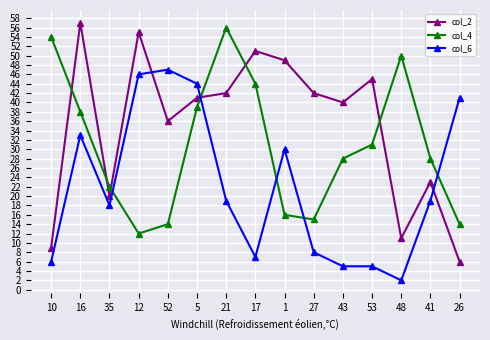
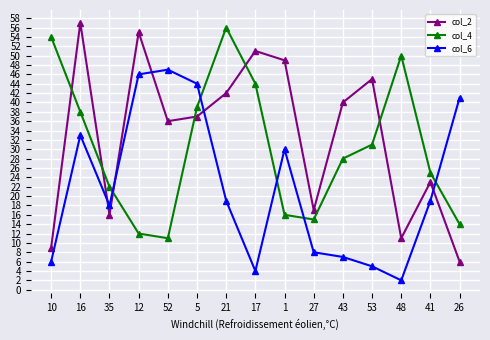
  {
    "col_2": {
      "10": 9,
      "16": 57,
-     "35": 20,
+     "35": 16,
      "12": 55,
      "52": 36,
-     "5": 41,
+     "5": 37,
      "21": 42,
      "17": 51,
      "1": 49,
-     "27": 42,
+     "27": 17,
      "43": 40,
      "53": 45,
      "48": 11,
      "41": 23,
      "26": 6
    },
    "col_4": {
      "10": 54,
      "16": 38,
      "35": 22,
      "12": 12,
-     "52": 14,
+     "52": 11,
      "5": 39,
      "21": 56,
      "17": 44,
      "1": 16,
      "27": 15,
      "43": 28,
      "53": 31,
      "48": 50,
-     "41": 28,
+     "41": 25,
      "26": 14
    },
    "col_6": {
      "10": 6,
      "16": 33,
      "35": 18,
      "12": 46,
      "52": 47,
      "5": 44,
      "21": 19,
-     "17": 7,
+     "17": 4,
      "1": 30,
      "27": 8,
-     "43": 5,
+     "43": 7,
      "53": 5,
      "48": 2,
      "41": 19,
      "26": 41
    }
  }
